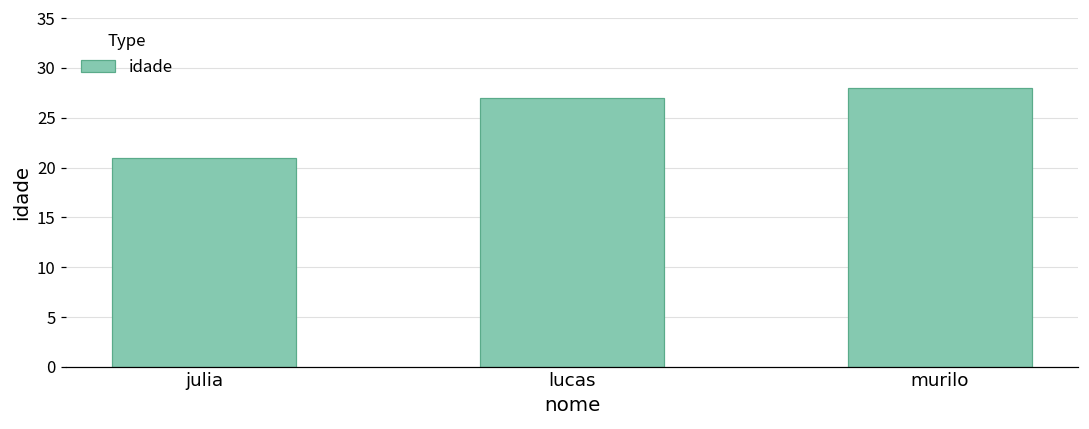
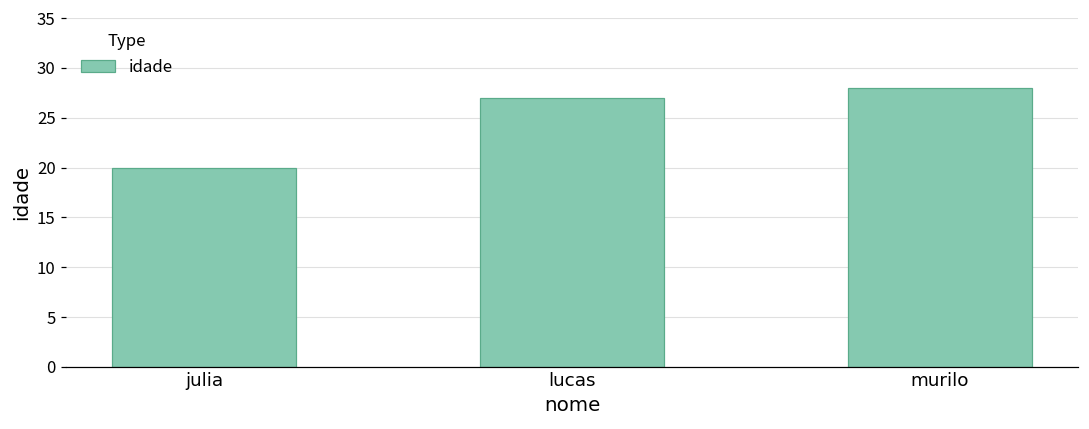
  {
-   "julia": 21,
+   "julia": 20,
    "lucas": 27,
    "murilo": 28
  }
